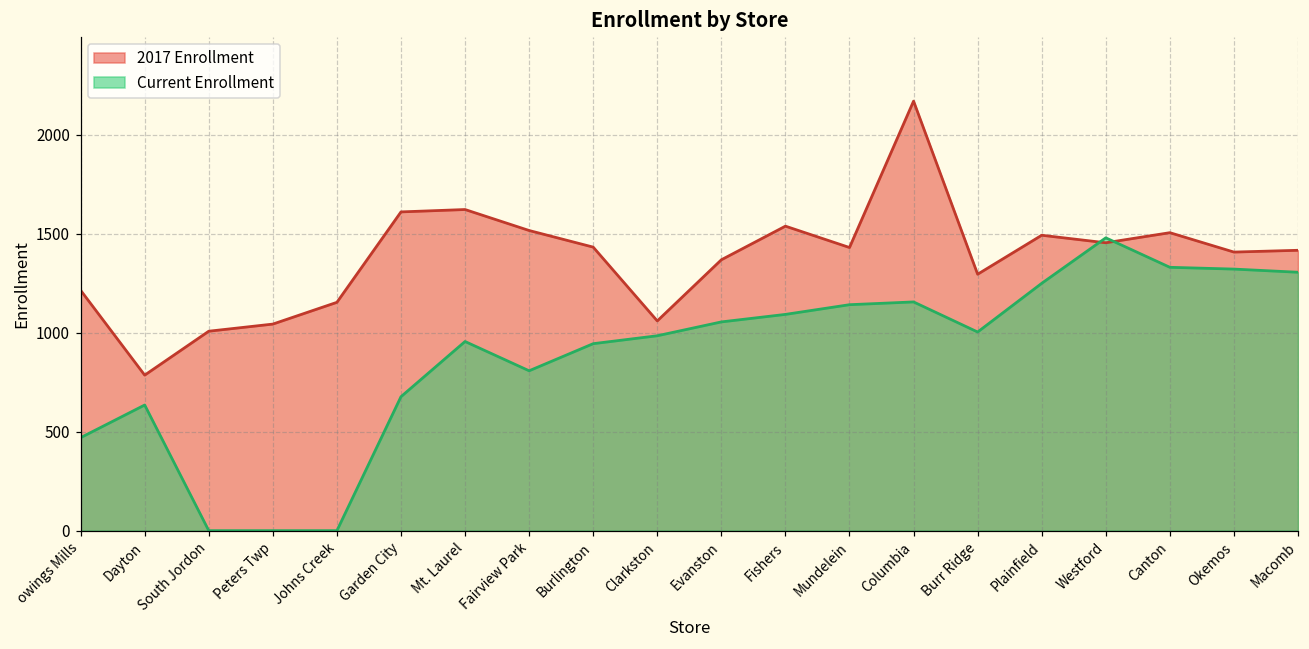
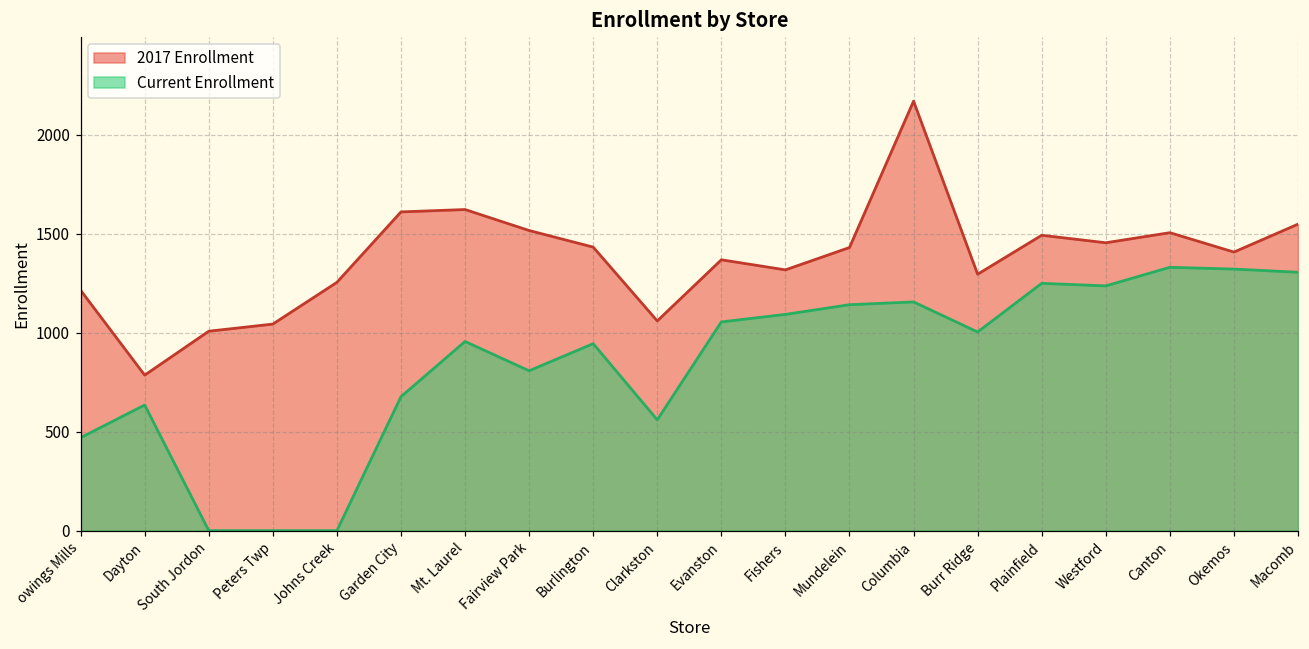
  {
    "2017 Enrollment": {
      "owings Mills": 1220,
      "Dayton": 790,
      "South Jordon": 1010,
      "Peters Twp": 1040,
-     "Johns Creek": 1150,
+     "Johns Creek": 1260,
      "Garden City": 1610,
      "Mt. Laurel": 1620,
      "Fairview Park": 1520,
      "Burlington": 1430,
      "Clarkston": 1060,
      "Evanston": 1370,
-     "Fishers": 1540,
+     "Fishers": 1320,
      "Mundelein": 1430,
      "Columbia": 2170,
      "Burr Ridge": 1300,
      "Plainfield": 1490,
      "Westford": 1460,
      "Canton": 1510,
      "Okemos": 1410,
-     "Macomb": 1420
+     "Macomb": 1550
    },
    "Current Enrollment": {
      "owings Mills": 470,
      "Dayton": 640,
      "South Jordon": 0,
      "Peters Twp": 0,
      "Johns Creek": 0,
      "Garden City": 680,
      "Mt. Laurel": 960,
      "Fairview Park": 810,
      "Burlington": 950,
-     "Clarkston": 990,
+     "Clarkston": 560,
      "Evanston": 1060,
      "Fishers": 1090,
      "Mundelein": 1140,
      "Columbia": 1160,
      "Burr Ridge": 1000,
      "Plainfield": 1250,
-     "Westford": 1480,
+     "Westford": 1240,
      "Canton": 1330,
      "Okemos": 1320,
      "Macomb": 1310
    }
  }
